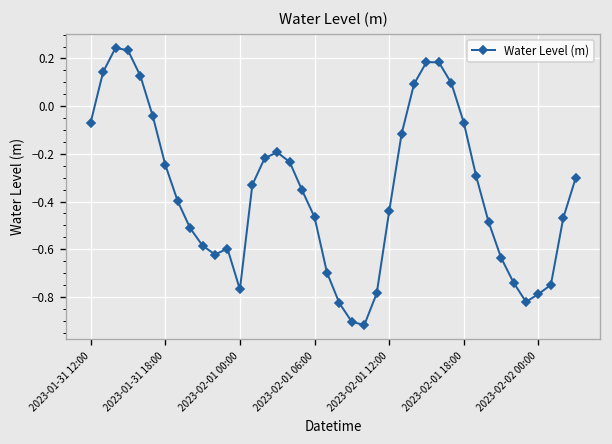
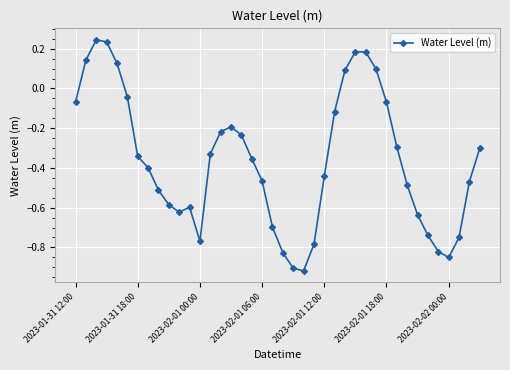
  {
    "2023-01-31 12:00": -0.07,
-   "2023-01-31 18:00": -0.25,
+   "2023-01-31 18:00": -0.34,
    "2023-02-01 00:00": -0.77,
    "2023-02-01 06:00": -0.47,
    "2023-02-01 12:00": -0.44,
    "2023-02-01 18:00": -0.07,
-   "2023-02-02 00:00": -0.79
+   "2023-02-02 00:00": -0.85
  }
